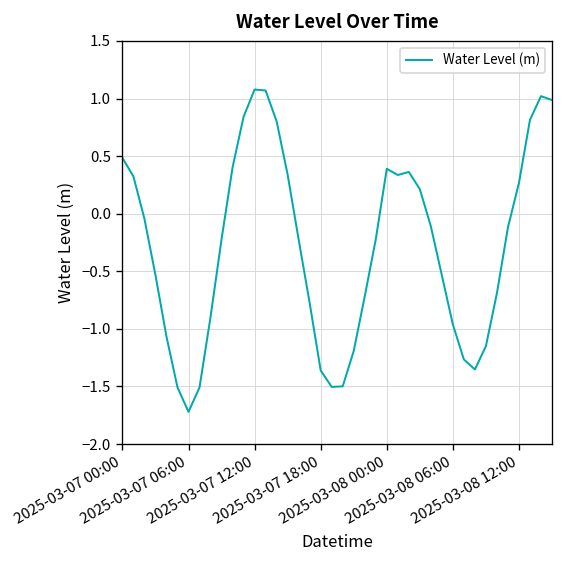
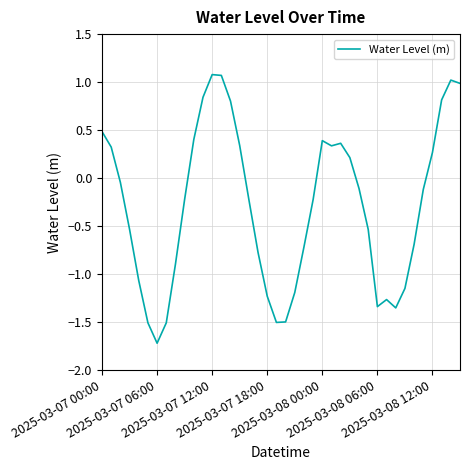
  {
    "2025-03-07 00:00": 0.5,
    "2025-03-07 06:00": -1.7,
    "2025-03-07 12:00": 1.1,
-   "2025-03-07 18:00": -1.4,
+   "2025-03-07 18:00": -1.2,
    "2025-03-08 00:00": 0.4,
-   "2025-03-08 06:00": -1.0,
+   "2025-03-08 06:00": -1.3,
    "2025-03-08 12:00": 0.3
  }
